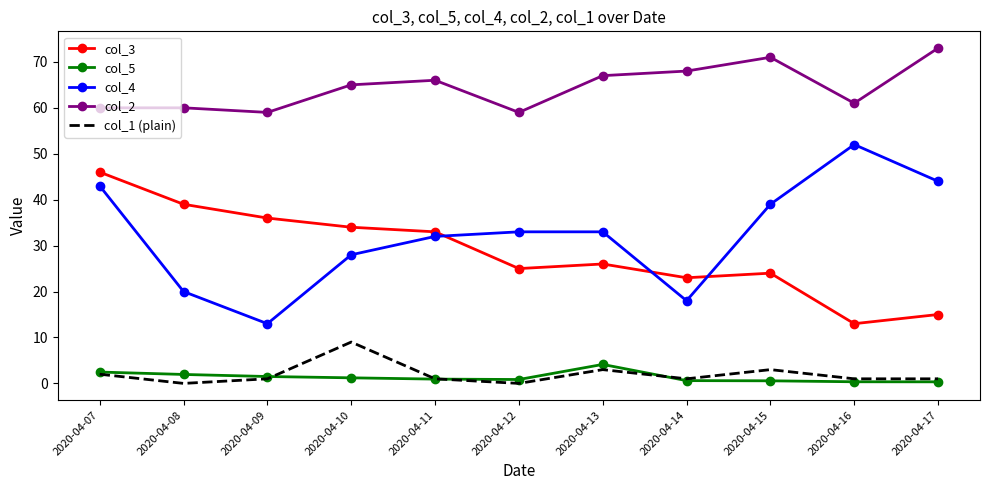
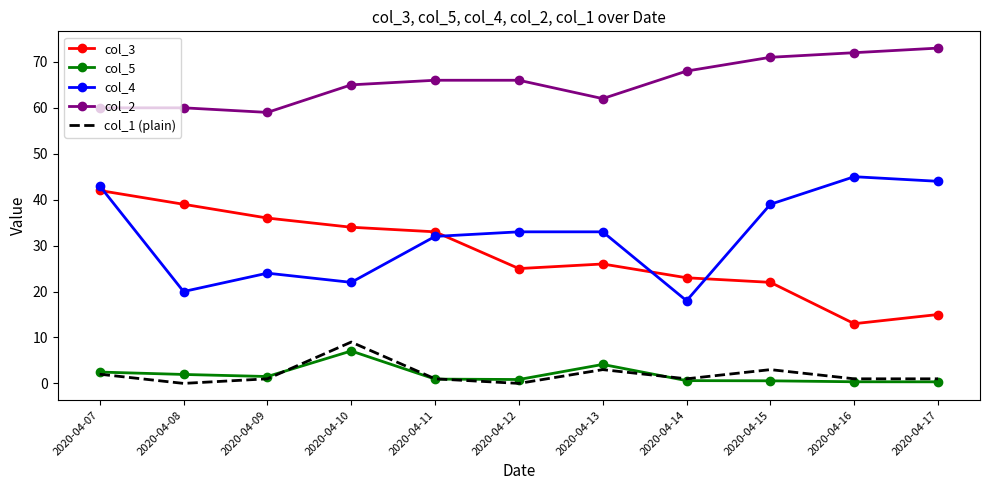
  {
    "col_3": {
-     "2020-04-07": 46,
+     "2020-04-07": 42,
      "2020-04-08": 39,
      "2020-04-09": 36,
      "2020-04-10": 34,
      "2020-04-11": 33,
      "2020-04-12": 25,
      "2020-04-13": 26,
      "2020-04-14": 23,
-     "2020-04-15": 24,
+     "2020-04-15": 22,
      "2020-04-16": 13,
      "2020-04-17": 15
    },
    "col_5": {
      "2020-04-08": 2,
-     "2020-04-10": 1,
+     "2020-04-10": 7,
      "2020-04-12": 1,
      "2020-04-13": 4,
      "2020-04-15": 1,
      "2020-04-16": 0,
      "2020-04-17": 0
    },
    "col_4": {
      "2020-04-07": 43,
      "2020-04-08": 20,
-     "2020-04-09": 13,
-     "2020-04-10": 28,
+     "2020-04-09": 24,
+     "2020-04-10": 22,
      "2020-04-11": 32,
      "2020-04-12": 33,
      "2020-04-13": 33,
      "2020-04-14": 18,
      "2020-04-15": 39,
-     "2020-04-16": 52,
+     "2020-04-16": 45,
      "2020-04-17": 44
    },
    "col_2": {
      "2020-04-08": 60,
      "2020-04-09": 59,
      "2020-04-10": 65,
      "2020-04-11": 66,
-     "2020-04-12": 59,
-     "2020-04-13": 67,
+     "2020-04-12": 66,
+     "2020-04-13": 62,
      "2020-04-14": 68,
      "2020-04-15": 71,
-     "2020-04-16": 61,
+     "2020-04-16": 72,
      "2020-04-17": 73
    },
    "col_1 (plain)": {
      "2020-04-08": 0,
      "2020-04-10": 9,
      "2020-04-12": 0,
      "2020-04-13": 3,
      "2020-04-15": 3,
      "2020-04-16": 1,
      "2020-04-17": 1
    }
  }
